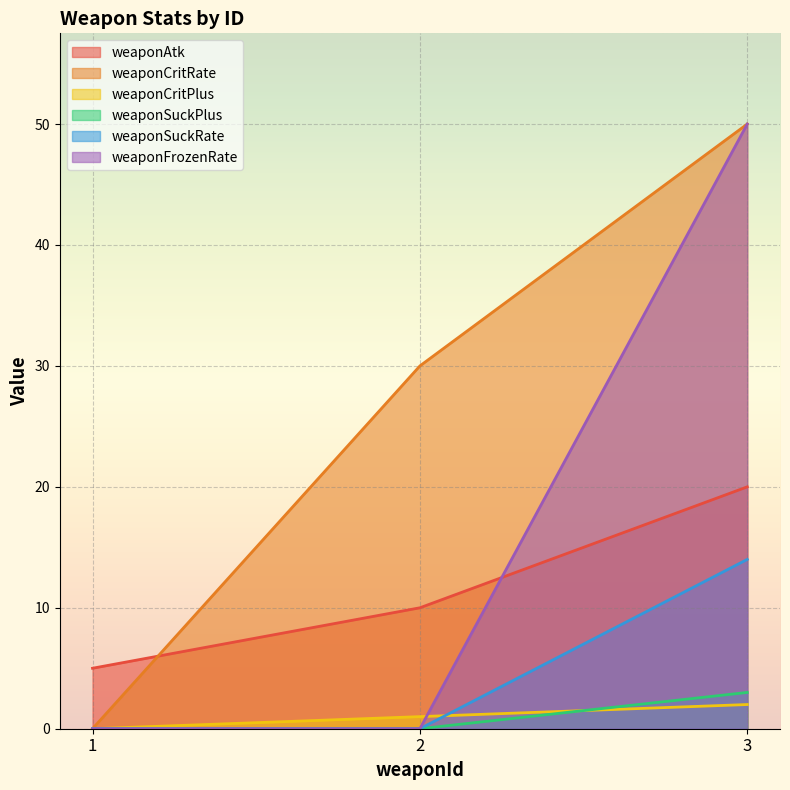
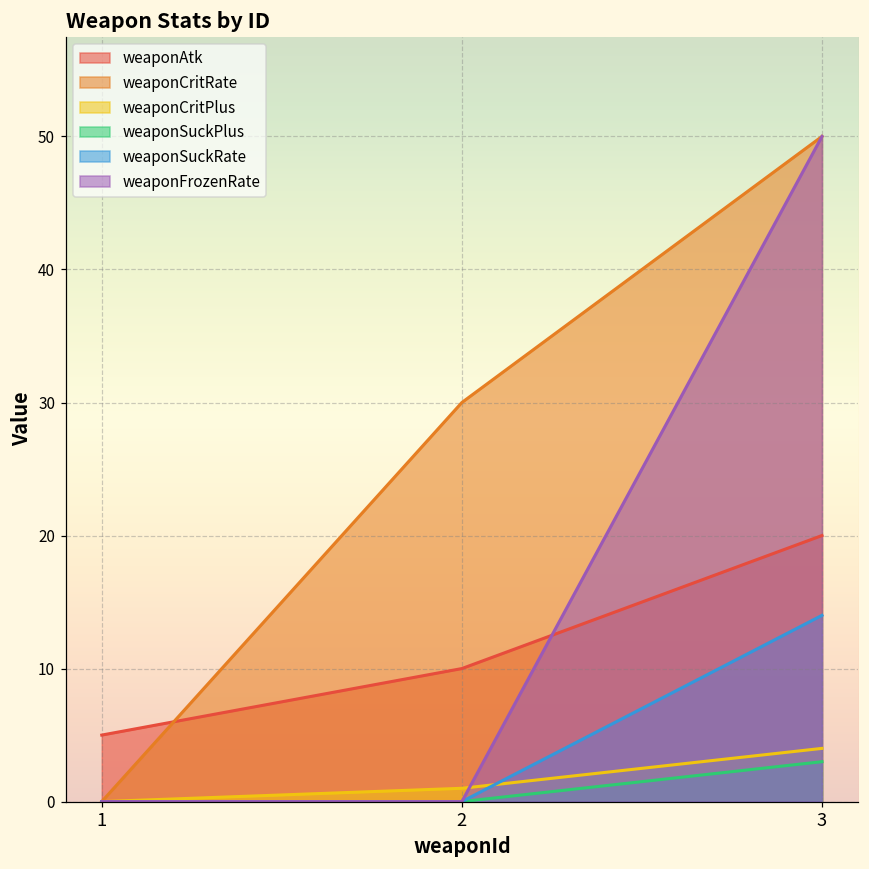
  {
    "weaponCritPlus": {
      "2": 1,
-     "3": 2
+     "3": 4
    },
    "weaponSuckPlus": {
      "3": 3
    },
    "weaponSuckRate": {
      "3": 14
    }
  }
